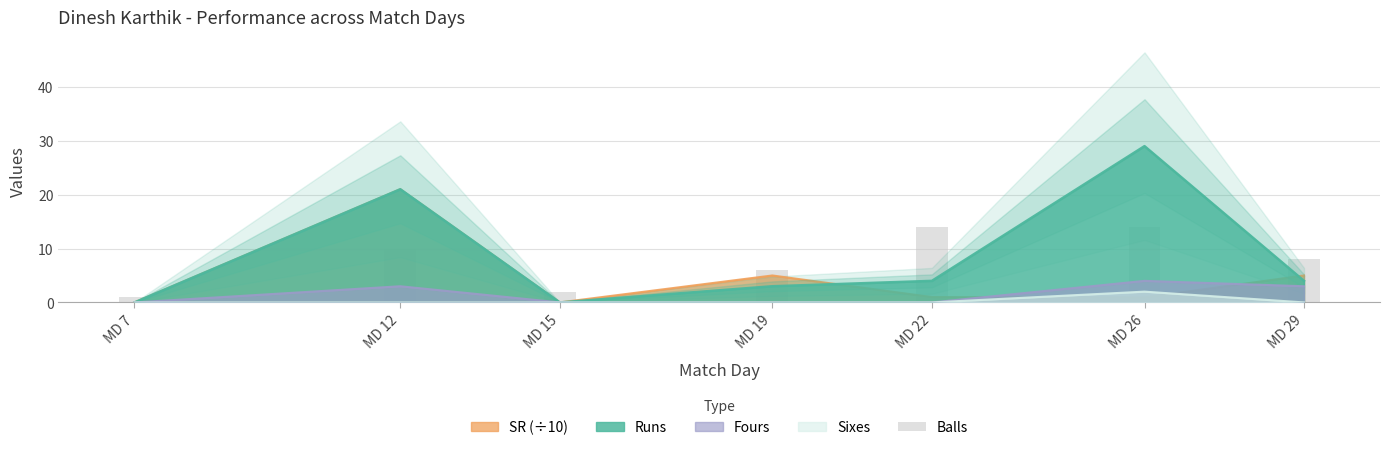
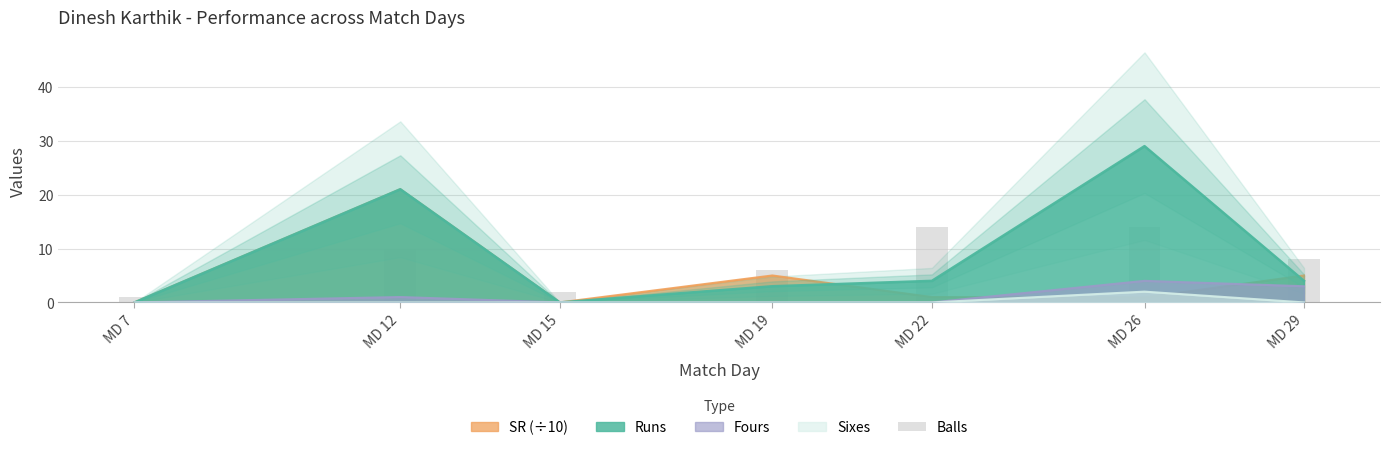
  {
    "SR (÷10)": {
      "MD 22": 1,
      "MD 26": 1
    },
    "Fours": {
-     "MD 12": 3,
+     "MD 12": 1,
      "MD 26": 4,
      "MD 29": 3
    }
  }
